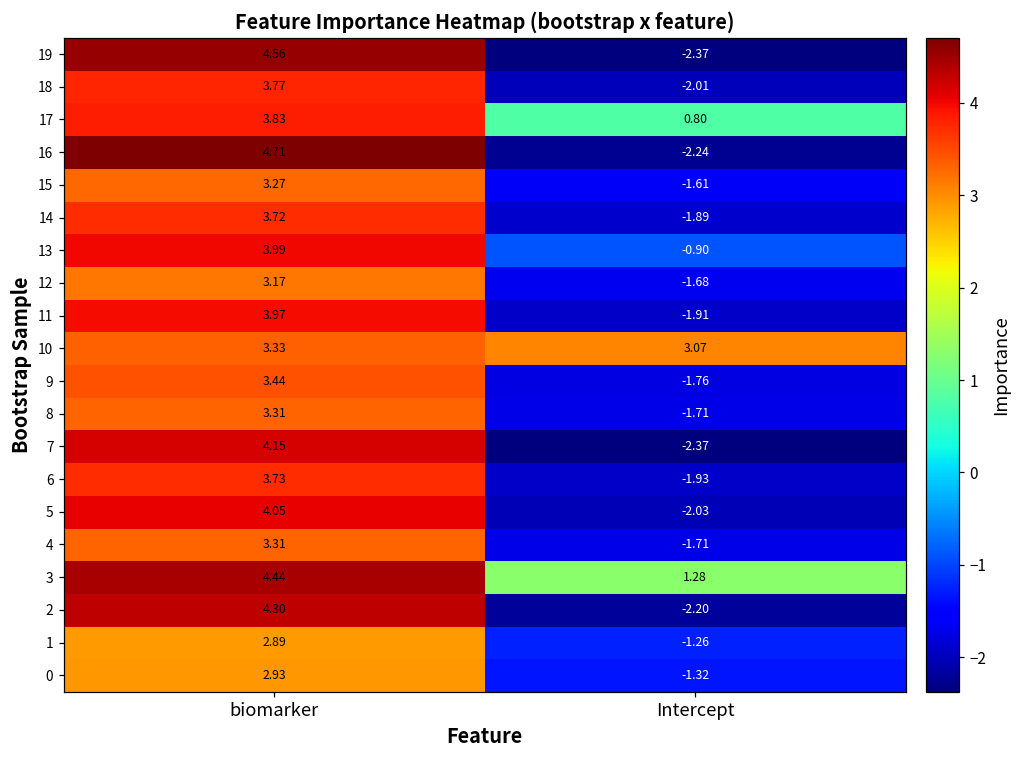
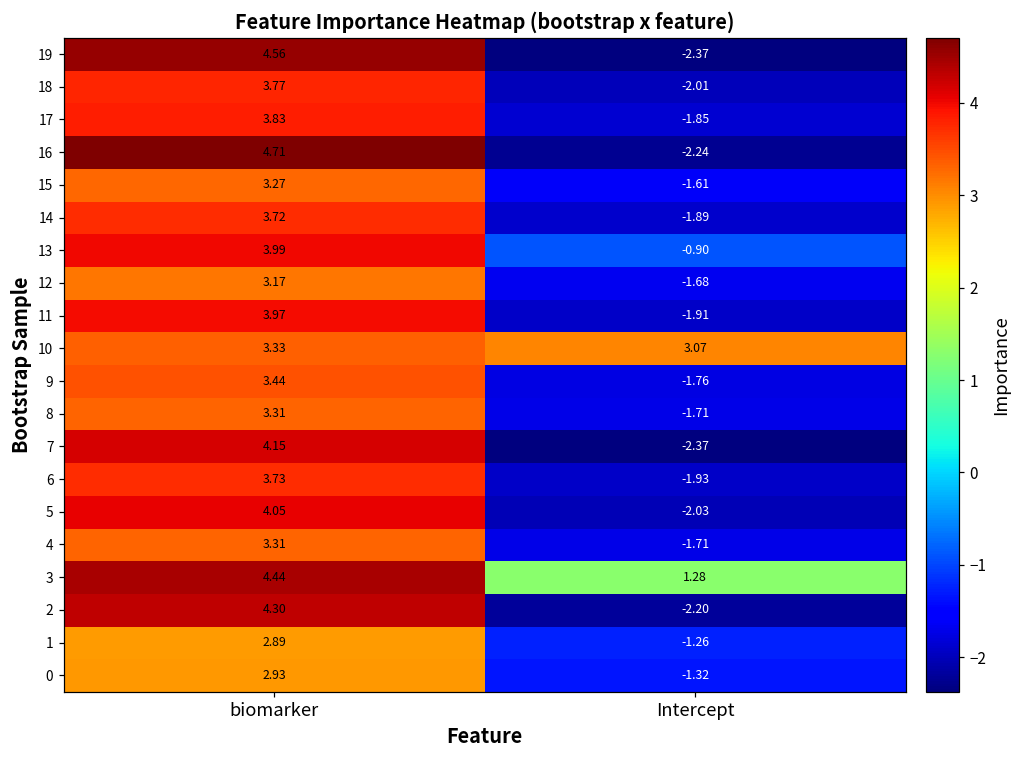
  {
    "19": {
      "biomarker": 4.56,
      "Intercept": -2.37
    },
    "18": {
      "biomarker": 3.77,
      "Intercept": -2.01
    },
    "17": {
      "biomarker": 3.83,
-     "Intercept": 0.80
+     "Intercept": -1.85
    },
    "16": {
      "biomarker": 4.71,
      "Intercept": -2.24
    },
    "15": {
      "biomarker": 3.27,
      "Intercept": -1.61
    },
    "14": {
      "biomarker": 3.72,
      "Intercept": -1.89
    },
    "13": {
      "biomarker": 3.99,
      "Intercept": -0.90
    },
    "12": {
      "biomarker": 3.17,
      "Intercept": -1.68
    },
    "11": {
      "biomarker": 3.97,
      "Intercept": -1.91
    },
    "10": {
      "biomarker": 3.33,
      "Intercept": 3.07
    },
    "9": {
      "biomarker": 3.44,
      "Intercept": -1.76
    },
    "8": {
      "biomarker": 3.31,
      "Intercept": -1.71
    },
    "7": {
      "biomarker": 4.15,
      "Intercept": -2.37
    },
    "6": {
      "biomarker": 3.73,
      "Intercept": -1.93
    },
    "5": {
      "biomarker": 4.05,
      "Intercept": -2.03
    },
    "4": {
      "biomarker": 3.31,
      "Intercept": -1.71
    },
    "3": {
      "biomarker": 4.44,
      "Intercept": 1.28
    },
    "2": {
      "biomarker": 4.30,
      "Intercept": -2.20
    },
    "1": {
      "biomarker": 2.89,
      "Intercept": -1.26
    },
    "0": {
      "biomarker": 2.93,
      "Intercept": -1.32
    }
  }
